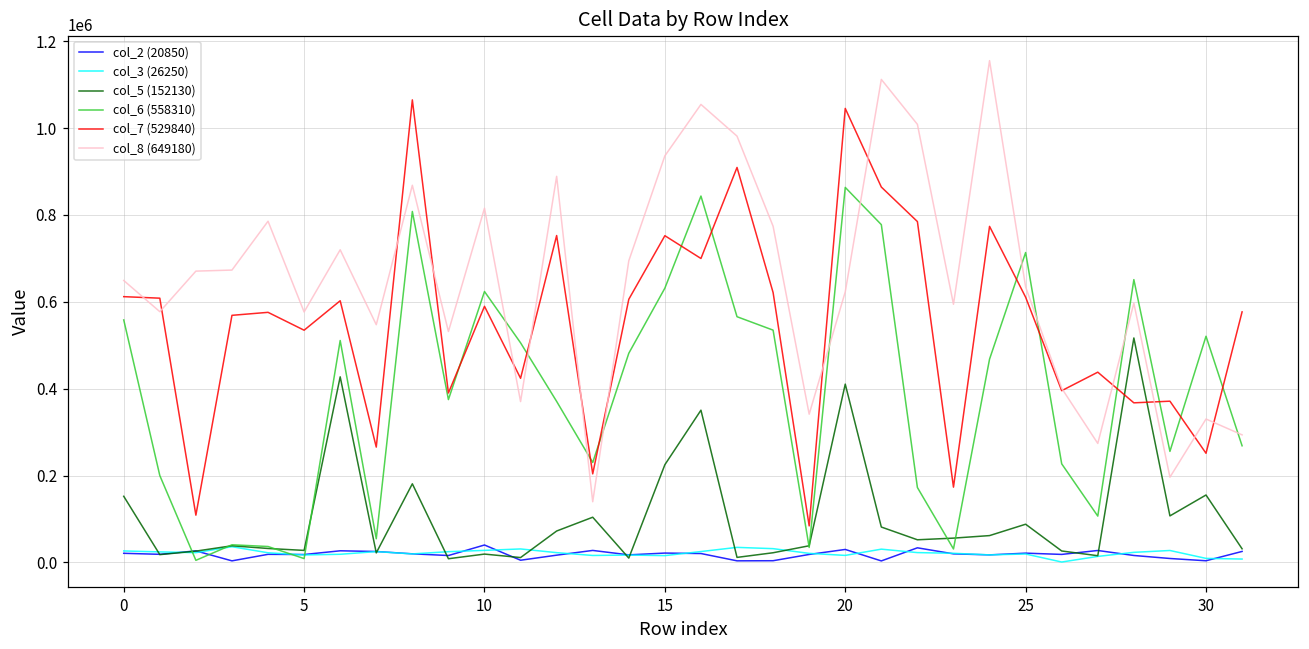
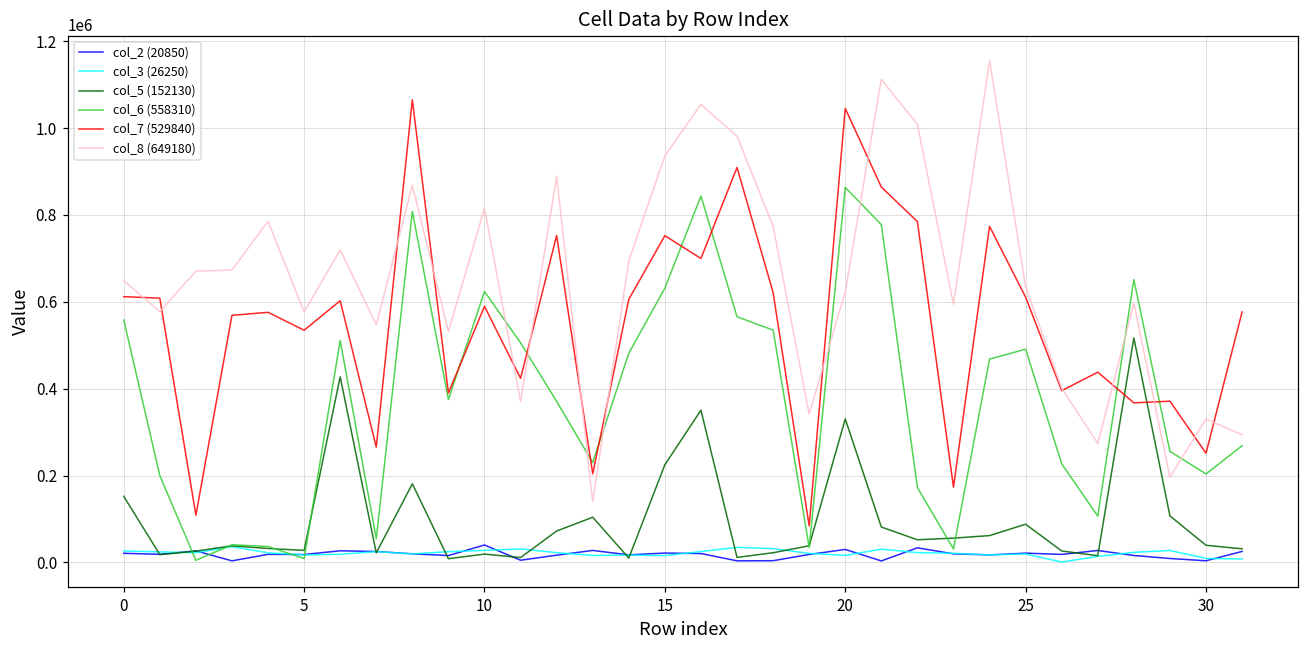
  {
    "col_2 (20850)": {
      "10": 40000,
      "20": 30000
    },
    "col_3 (26250)": {
      "10": 30000,
      "20": 20000
    },
    "col_5 (152130)": {
      "0": 150000,
      "5": 30000,
      "10": 20000,
      "15": 220000,
-     "20": 410000,
+     "20": 330000,
      "25": 90000,
-     "30": 160000
+     "30": 40000
    },
    "col_6 (558310)": {
      "0": 560000,
      "5": 10000,
      "10": 620000,
      "15": 630000,
      "20": 860000,
-     "25": 710000,
-     "30": 520000
+     "25": 490000,
+     "30": 200000
    },
    "col_7 (529840)": {
      "0": 610000,
      "5": 530000,
      "10": 590000,
      "15": 750000,
      "20": 1050000,
      "25": 610000,
      "30": 250000
    },
    "col_8 (649180)": {
      "0": 650000,
      "5": 580000,
      "10": 820000,
      "15": 940000,
      "20": 620000,
      "25": 630000,
      "30": 330000
    }
  }
